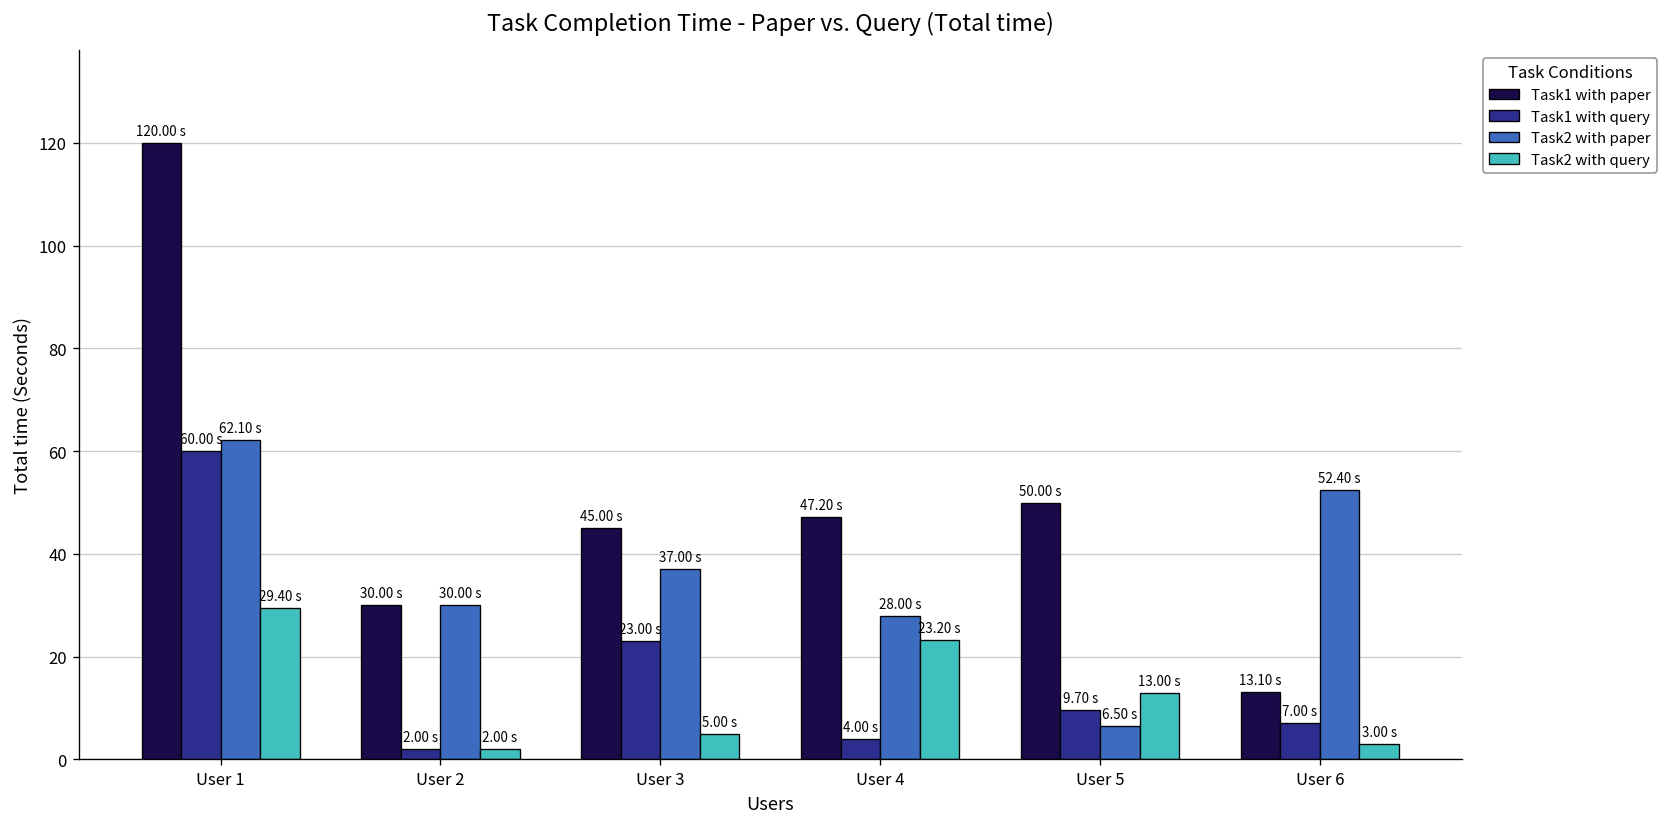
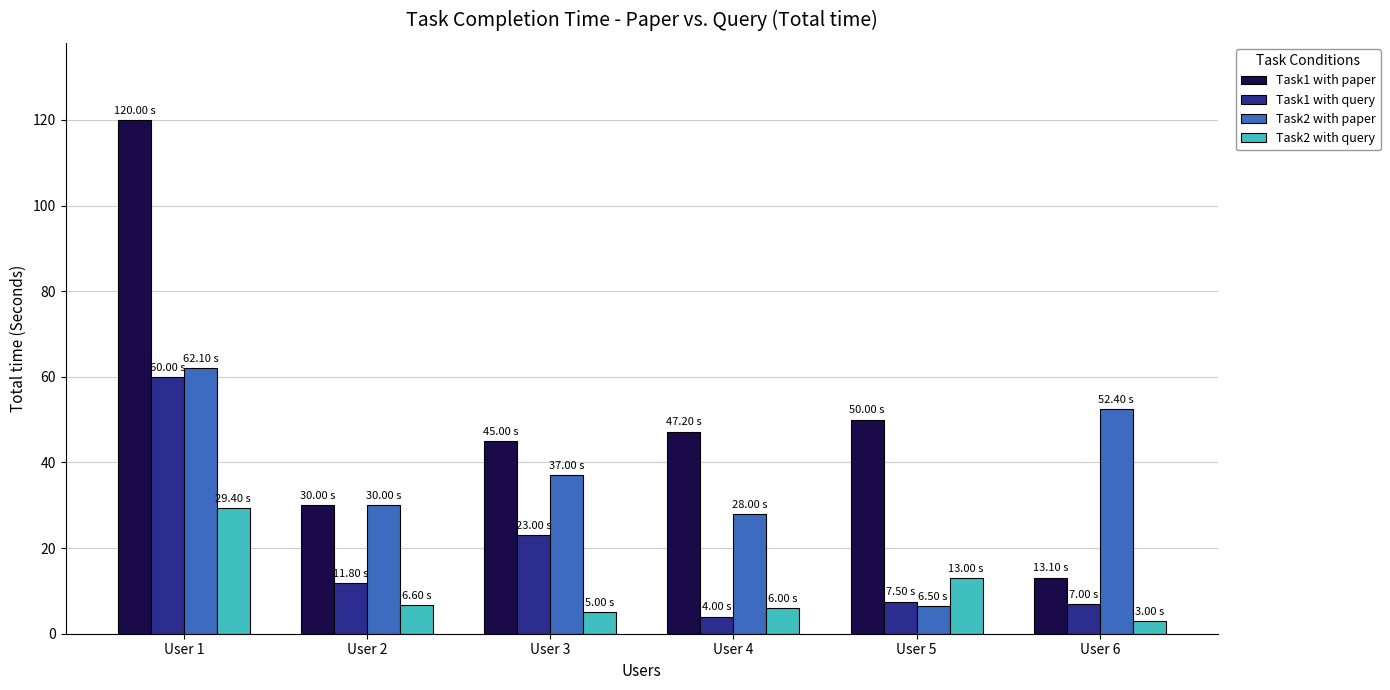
  {
    "Task1 with paper": {
      "User 1": 120.00,
      "User 2": 30.00,
      "User 3": 45.00,
      "User 4": 47.20,
      "User 5": 50.00,
      "User 6": 13.10
    },
    "Task1 with query": {
      "User 1": 60.00,
-     "User 2": 2.00,
+     "User 2": 11.80,
      "User 3": 23.00,
      "User 4": 4.00,
-     "User 5": 9.70,
+     "User 5": 7.50,
      "User 6": 7.00
    },
    "Task2 with paper": {
      "User 1": 62.10,
      "User 2": 30.00,
      "User 3": 37.00,
      "User 4": 28.00,
      "User 5": 6.50,
      "User 6": 52.40
    },
    "Task2 with query": {
      "User 1": 29.40,
-     "User 2": 2.00,
+     "User 2": 6.60,
      "User 3": 5.00,
-     "User 4": 23.20,
+     "User 4": 6.00,
      "User 5": 13.00,
      "User 6": 3.00
    }
  }
